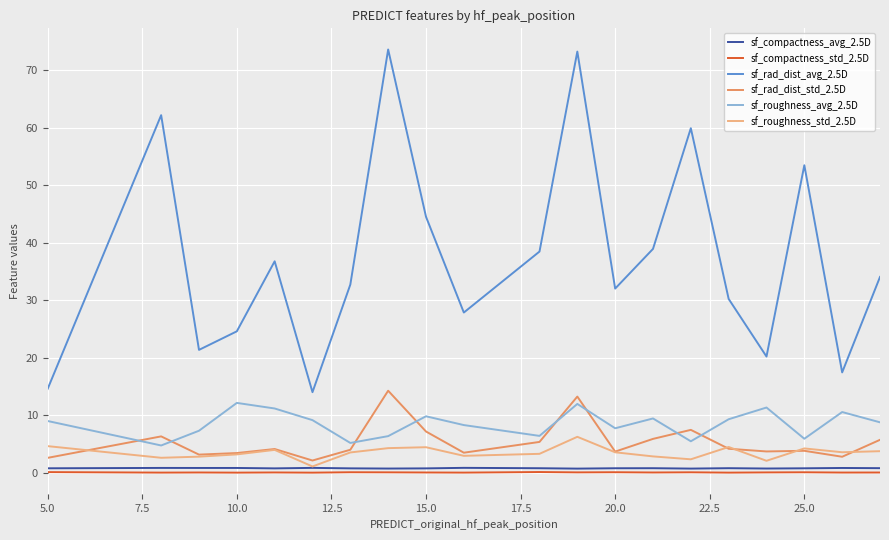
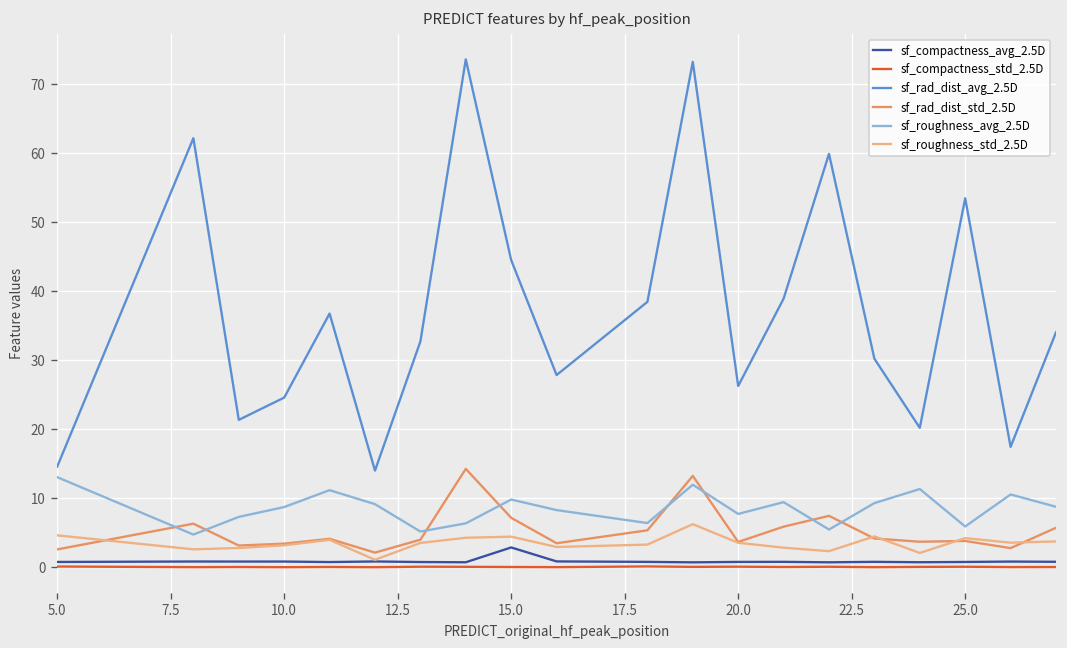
  {
    "sf_compactness_avg_2.5D": {
      "5.0": 1,
      "10.0": 1,
-     "15.0": 1,
+     "15.0": 3,
      "20.0": 1,
      "25.0": 1
    },
    "sf_compactness_std_2.5D": {
      "5.0": 0,
      "10.0": 0,
      "15.0": 0,
      "20.0": 0,
      "25.0": 0
    },
    "sf_rad_dist_avg_2.5D": {
      "5.0": 15,
      "10.0": 25,
      "15.0": 45,
-     "20.0": 32,
+     "20.0": 26,
      "25.0": 53
    },
    "sf_roughness_avg_2.5D": {
-     "5.0": 9,
-     "10.0": 12,
+     "5.0": 13,
+     "10.0": 9,
      "15.0": 10,
      "20.0": 8,
      "25.0": 6
    }
  }
